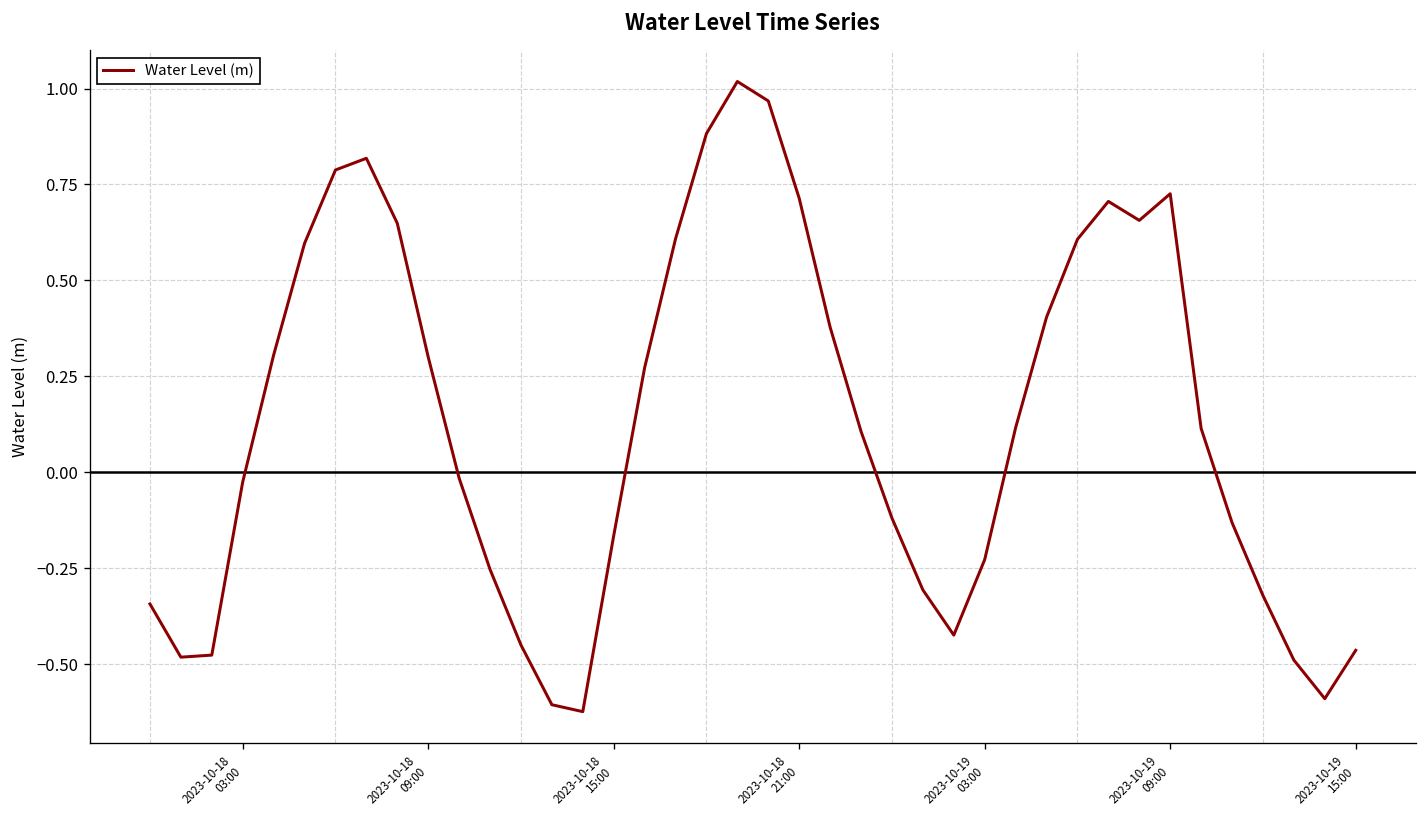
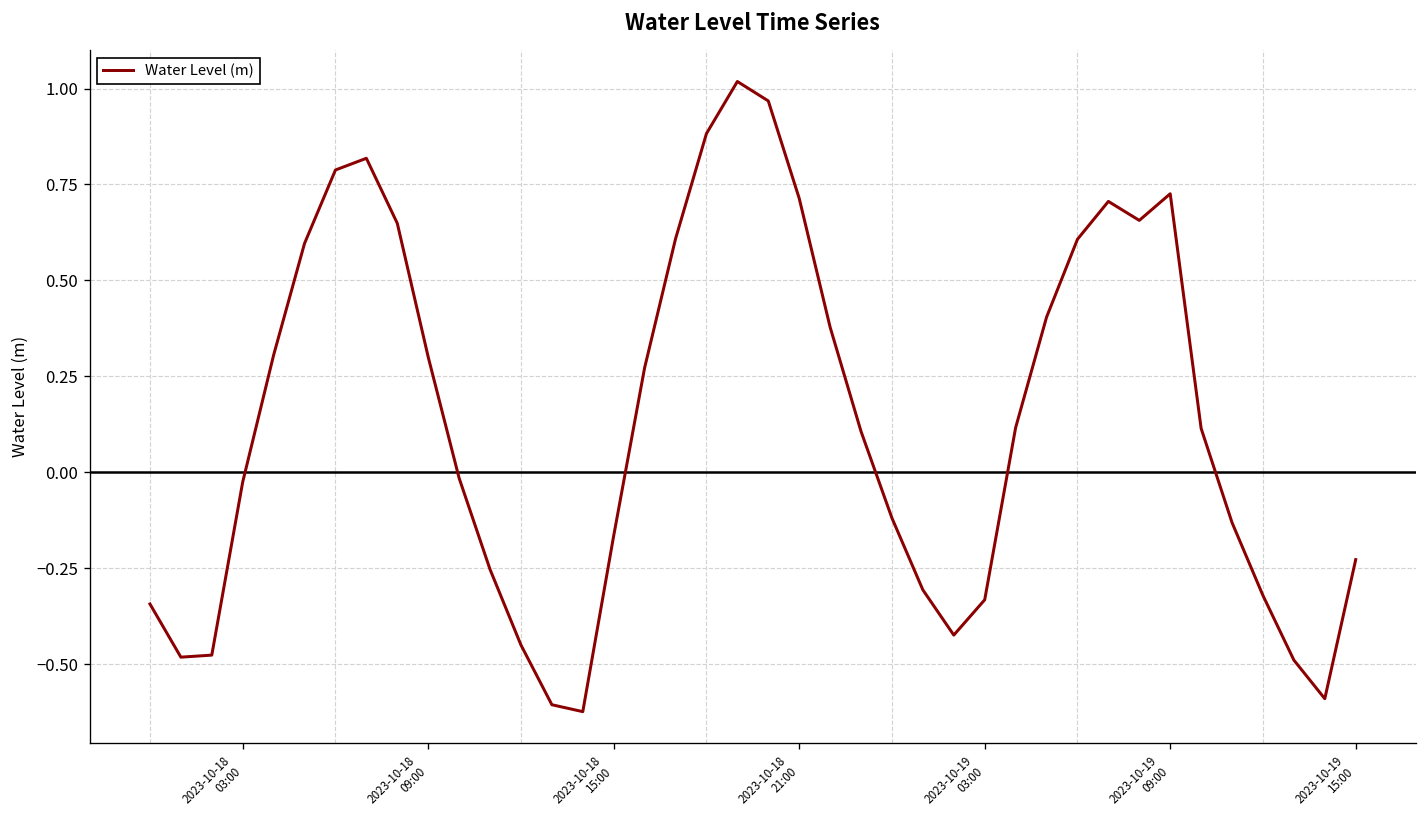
  {
    "2023-10-18 03:00": -0.03,
    "2023-10-18 09:00": 0.30,
    "2023-10-18 15:00": -0.17,
    "2023-10-18 21:00": 0.71,
-   "2023-10-19 03:00": -0.23,
+   "2023-10-19 03:00": -0.33,
    "2023-10-19 09:00": 0.73,
-   "2023-10-19 15:00": -0.46
+   "2023-10-19 15:00": -0.23
  }
